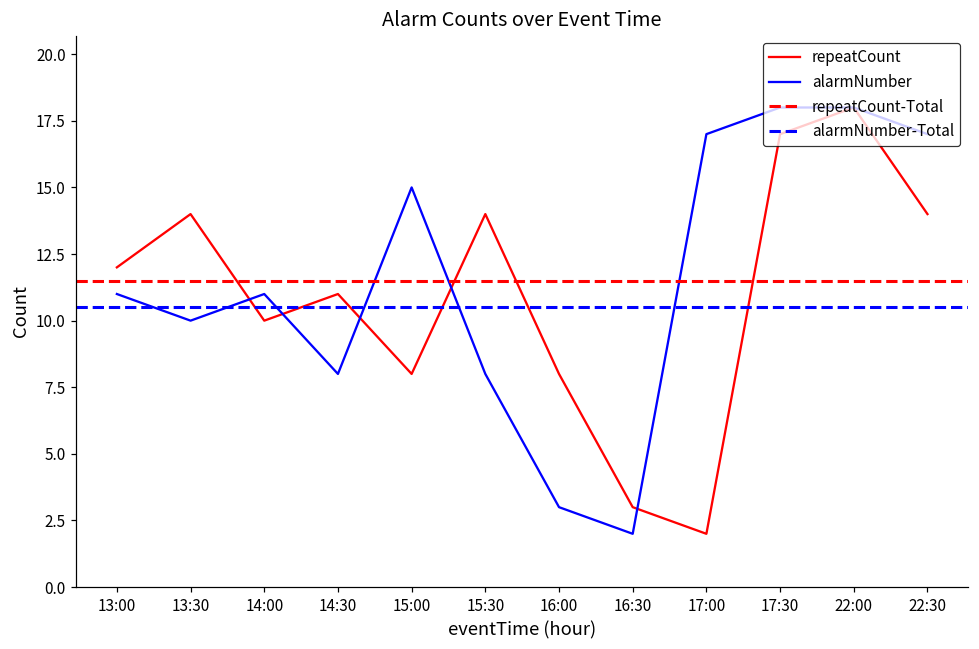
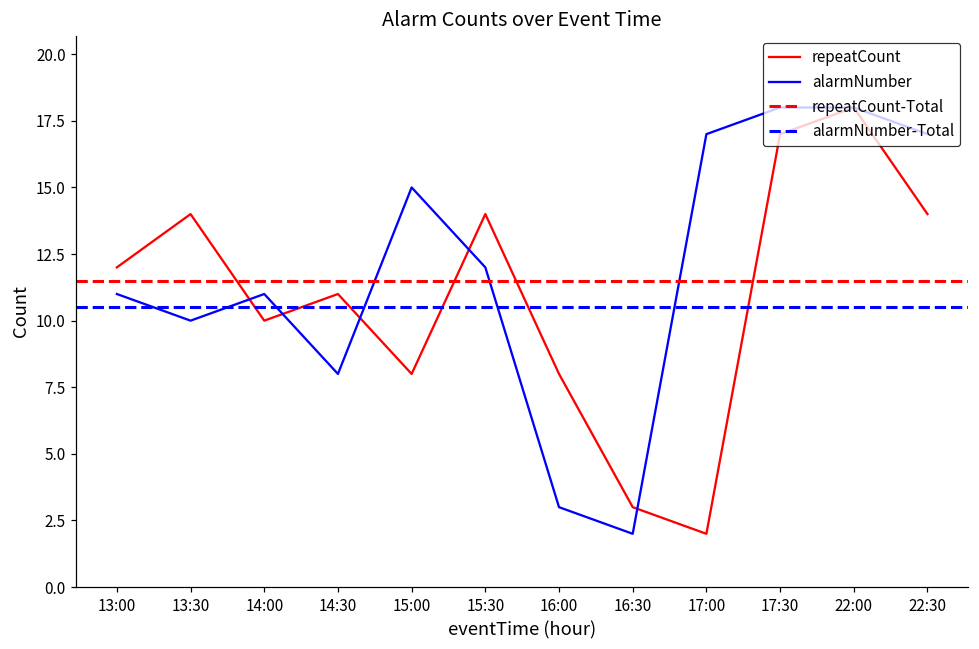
  {
    "repeatCount": {
      "13:00": 12,
      "13:30": 14,
      "14:00": 10,
      "14:30": 11,
      "15:00": 8,
      "15:30": 14,
      "16:00": 8,
      "16:30": 3,
      "17:00": 2,
      "22:30": 14
    },
    "alarmNumber": {
      "13:00": 11,
      "13:30": 10,
      "14:00": 11,
      "14:30": 8,
      "15:00": 15,
-     "15:30": 8,
+     "15:30": 12,
      "16:00": 3,
      "16:30": 2,
      "17:00": 17
    }
  }
